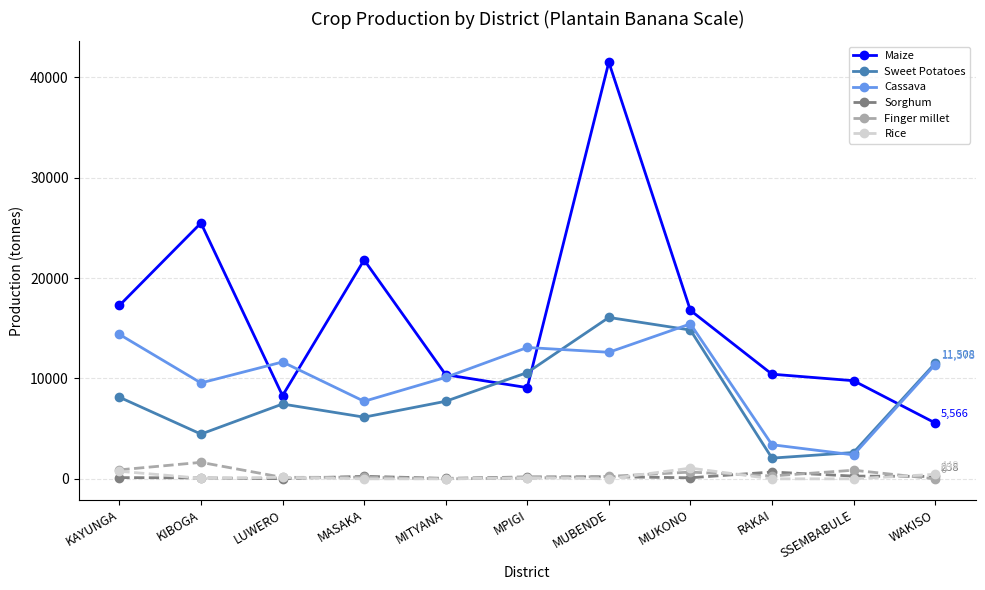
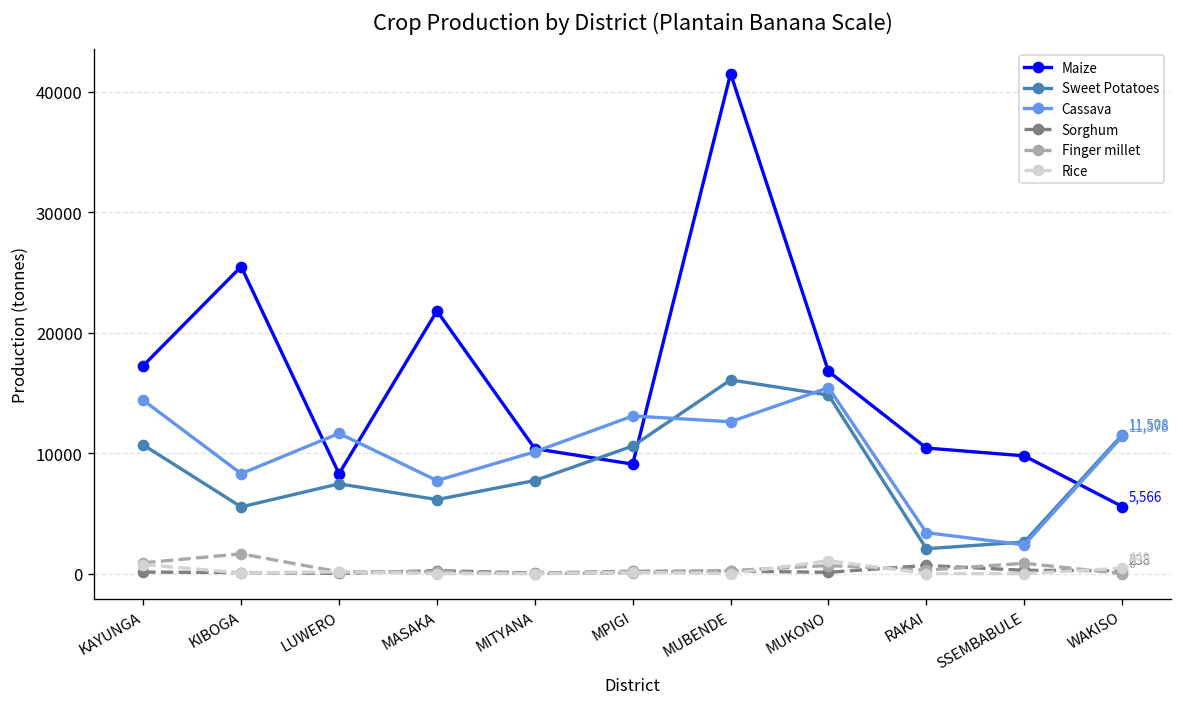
  {
    "Maize": {
      "WAKISO": "5,566"
    },
    "Sweet Potatoes": {
-     "KAYUNGA": "8100",
-     "KIBOGA": "4500",
+     "KAYUNGA": "10700",
+     "KIBOGA": "5500",
      "LUWERO": "7400",
      "MASAKA": "6100",
      "MITYANA": "7700",
      "MPIGI": "10600",
      "MUBENDE": "16100",
      "MUKONO": "14800",
      "RAKAI": "2100"
    },
    "Cassava": {
      "KAYUNGA": "14400",
-     "KIBOGA": "9500",
+     "KIBOGA": "8300",
      "LUWERO": "11600",
      "MASAKA": "7700",
      "MITYANA": "10100",
      "MPIGI": "13100",
      "MUBENDE": "12600",
      "MUKONO": "15400",
      "RAKAI": "3400"
    },
    "Sorghum": {
      "KAYUNGA": "100",
      "MUKONO": "100",
      "RAKAI": "700",
      "SSEMBABULE": "300"
    },
    "Finger millet": {
      "KIBOGA": "1600",
      "MUKONO": "700",
      "RAKAI": "300",
      "SSEMBABULE": "900"
    },
    "Rice": {
      "MUKONO": "1100",
      "RAKAI": "0",
      "SSEMBABULE": "0"
    }
  }
